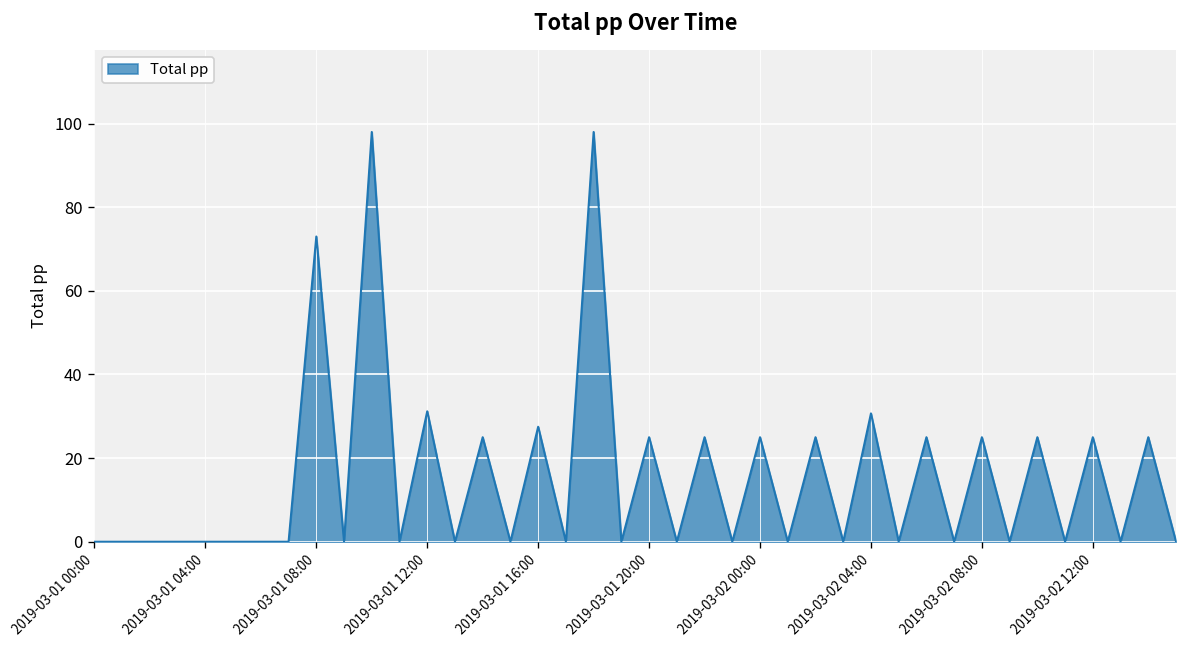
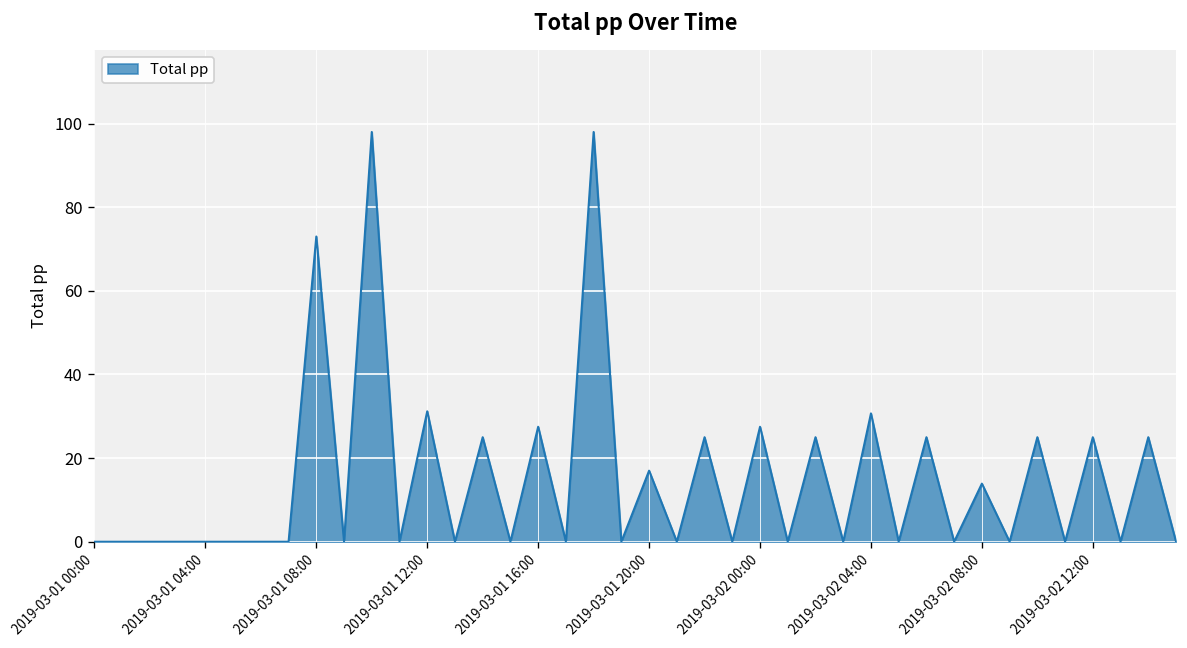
  {
    "2019-03-01 00:00": 0,
    "2019-03-01 04:00": 0,
    "2019-03-01 08:00": 73,
    "2019-03-01 12:00": 31,
    "2019-03-01 16:00": 28,
-   "2019-03-01 20:00": 25,
-   "2019-03-02 00:00": 25,
+   "2019-03-01 20:00": 17,
+   "2019-03-02 00:00": 28,
    "2019-03-02 04:00": 31,
-   "2019-03-02 08:00": 25,
+   "2019-03-02 08:00": 14,
    "2019-03-02 12:00": 25
  }
